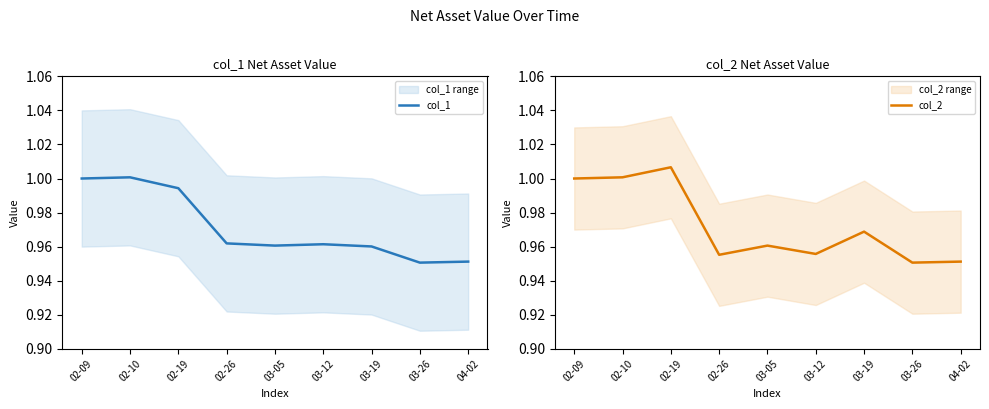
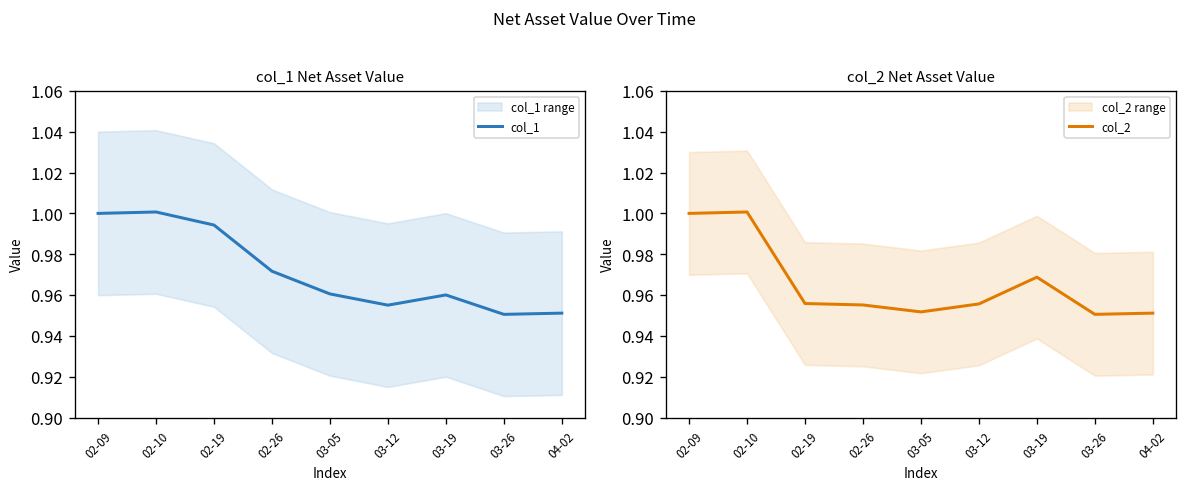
  {
    "col_1 Net Asset Value": {
      "col_1": {
        "02-09": 1.000,
        "02-10": 1.001,
        "02-19": 0.994,
-       "02-26": 0.962,
+       "02-26": 0.972,
        "03-05": 0.961,
-       "03-12": 0.961,
+       "03-12": 0.955,
        "03-19": 0.960,
        "03-26": 0.951,
        "04-02": 0.951
      }
    },
    "col_2 Net Asset Value": {
      "col_2": {
        "02-09": 1.000,
        "02-10": 1.001,
-       "02-19": 1.007,
+       "02-19": 0.956,
        "02-26": 0.955,
-       "03-05": 0.961,
+       "03-05": 0.952,
        "03-12": 0.956,
        "03-19": 0.969,
        "03-26": 0.951,
        "04-02": 0.951
      }
    }
  }
